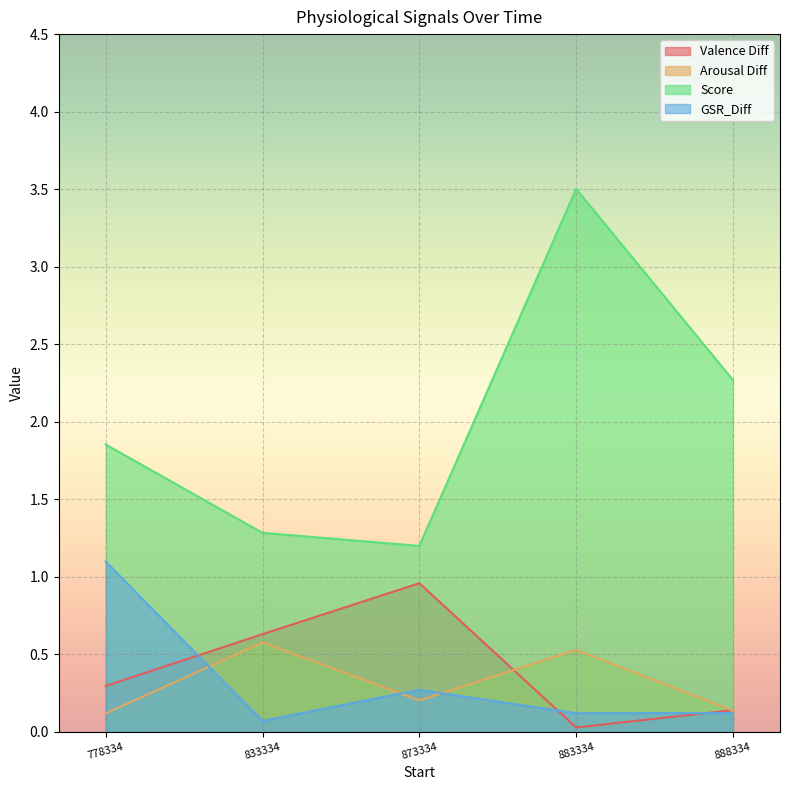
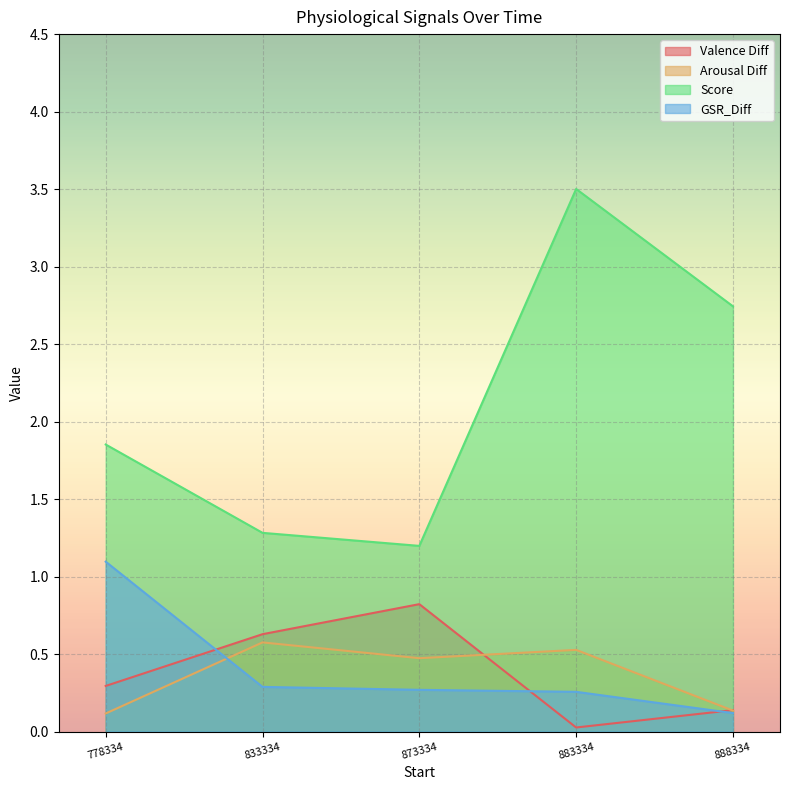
  {
    "Valence Diff": {
      "778334": 0.29,
      "833334": 0.63,
-     "873334": 0.96,
+     "873334": 0.82,
      "883334": 0.03
    },
    "Arousal Diff": {
      "778334": 0.12,
      "833334": 0.58,
-     "873334": 0.20,
+     "873334": 0.47,
      "883334": 0.53
    },
    "Score": {
      "778334": 1.85,
      "833334": 1.28,
      "873334": 1.20,
      "883334": 3.50,
-     "888334": 2.27
+     "888334": 2.74
    },
    "GSR_Diff": {
      "778334": 1.10,
-     "833334": 0.07,
+     "833334": 0.29,
      "873334": 0.27,
-     "883334": 0.12
+     "883334": 0.26
    }
  }
